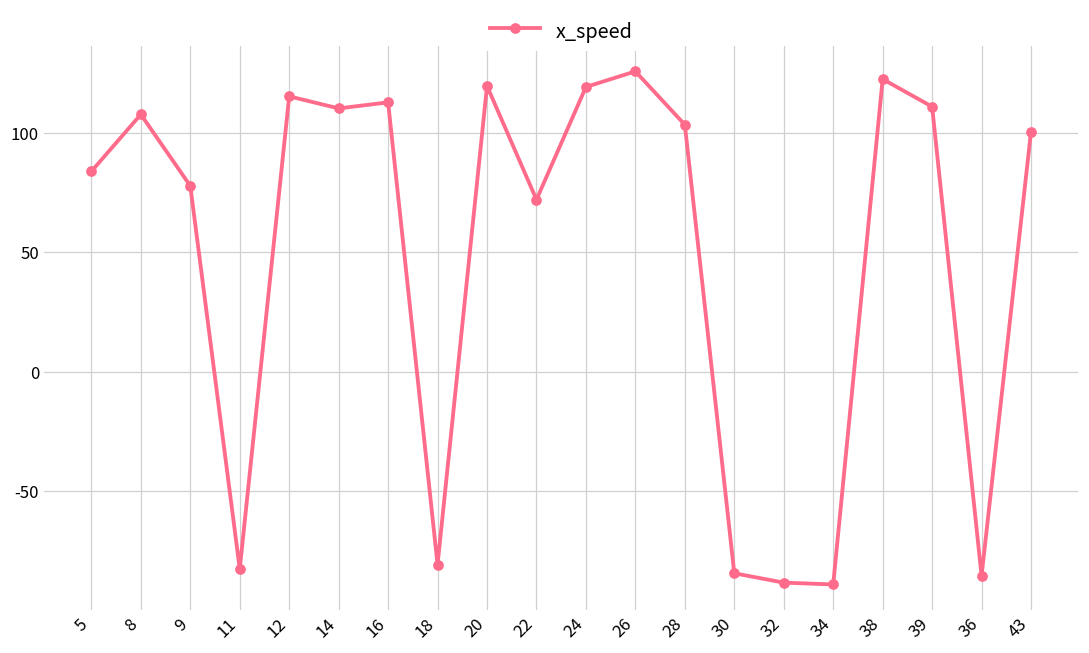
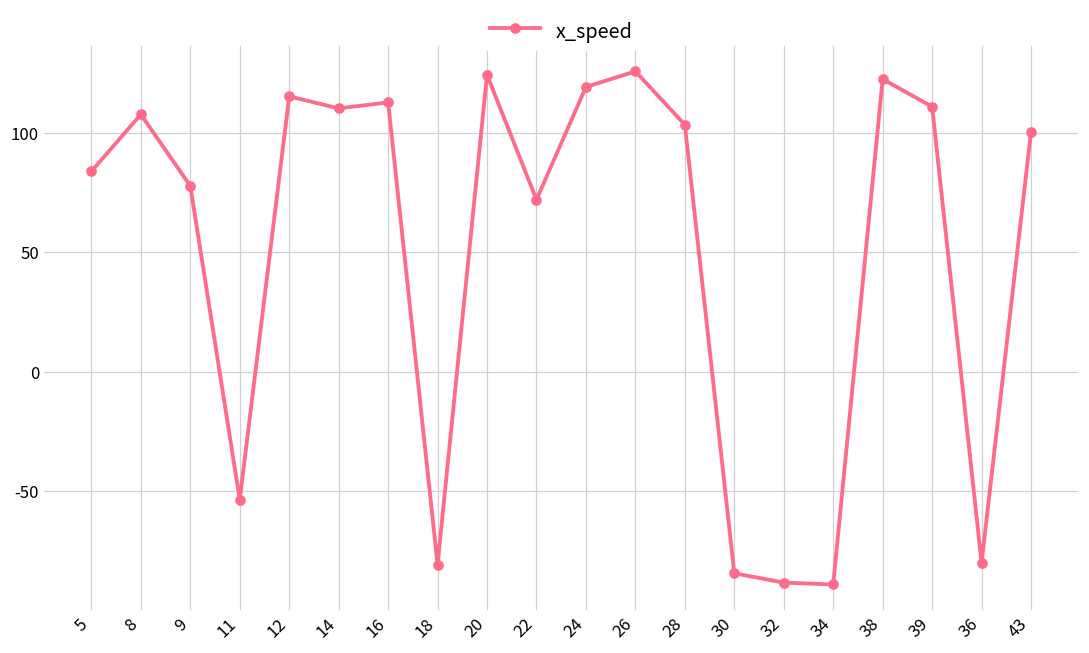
  {
    "5": 84,
    "8": 108,
    "9": 78,
-   "11": -82,
+   "11": -53,
    "12": 115,
    "14": 110,
    "16": 113,
    "18": -81,
-   "20": 120,
+   "20": 124,
    "22": 72,
    "24": 119,
    "26": 126,
    "28": 103,
    "30": -84,
    "32": -88,
    "34": -89,
    "38": 122,
    "39": 111,
-   "36": -85,
+   "36": -80,
    "43": 100
  }
